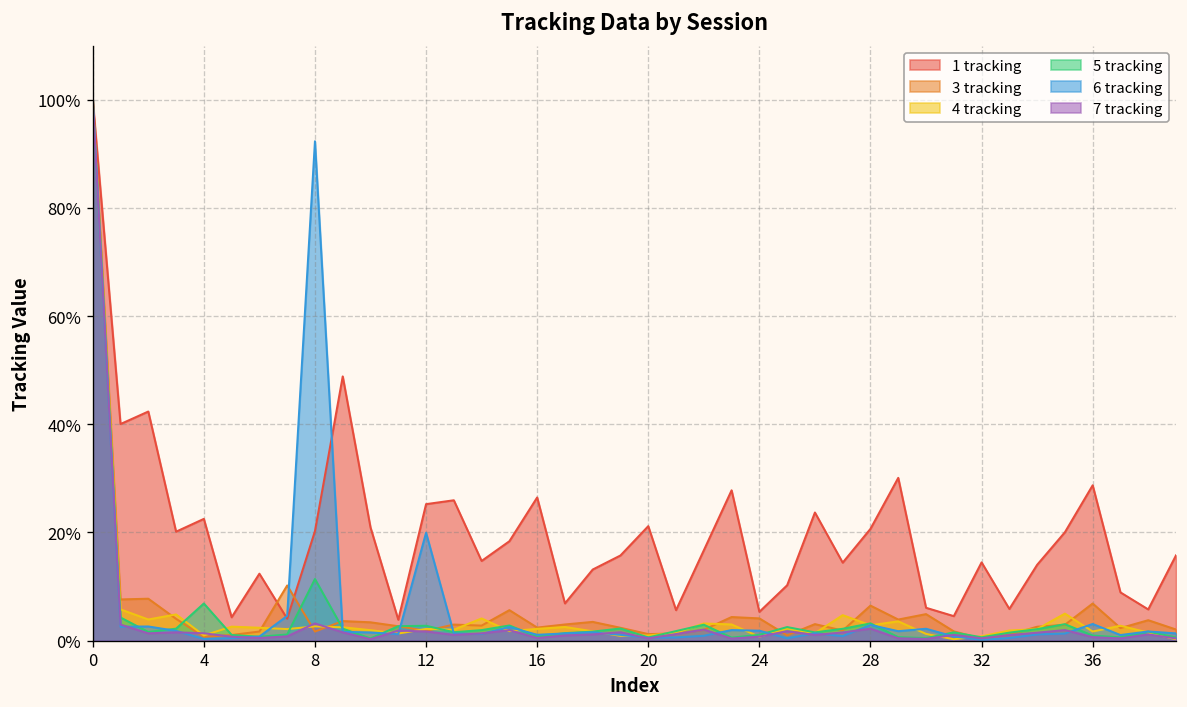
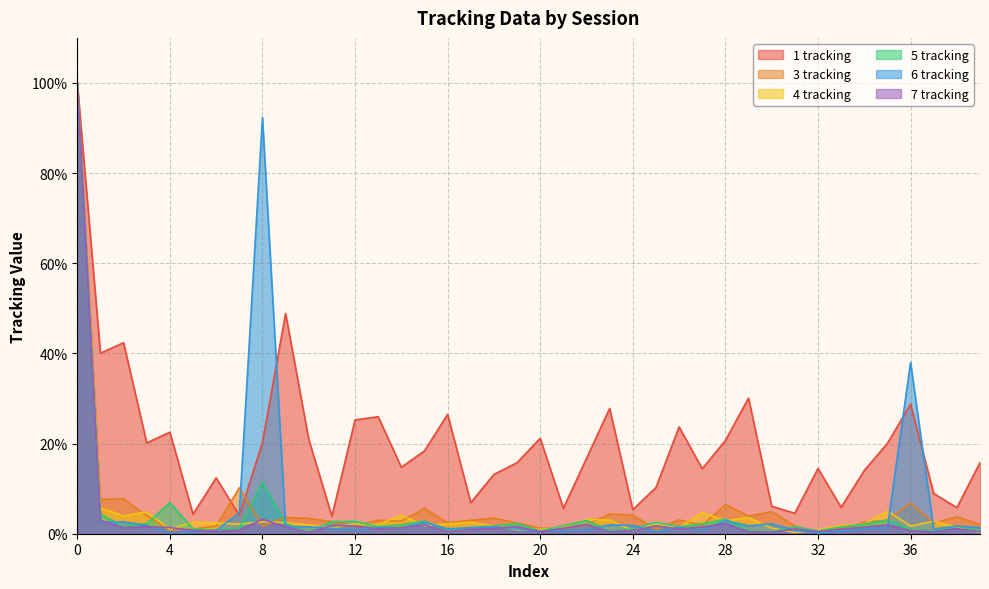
  {
    "4 tracking": {
      "36": "2%"
    },
    "5 tracking": {
      "4": "7%",
      "8": "11%",
      "12": "3%"
    },
    "6 tracking": {
      "8": "92%",
-     "12": "20%",
+     "12": "1%",
      "24": "2%",
-     "36": "3%"
+     "36": "38%"
    },
    "7 tracking": {
      "28": "2%"
    }
  }
